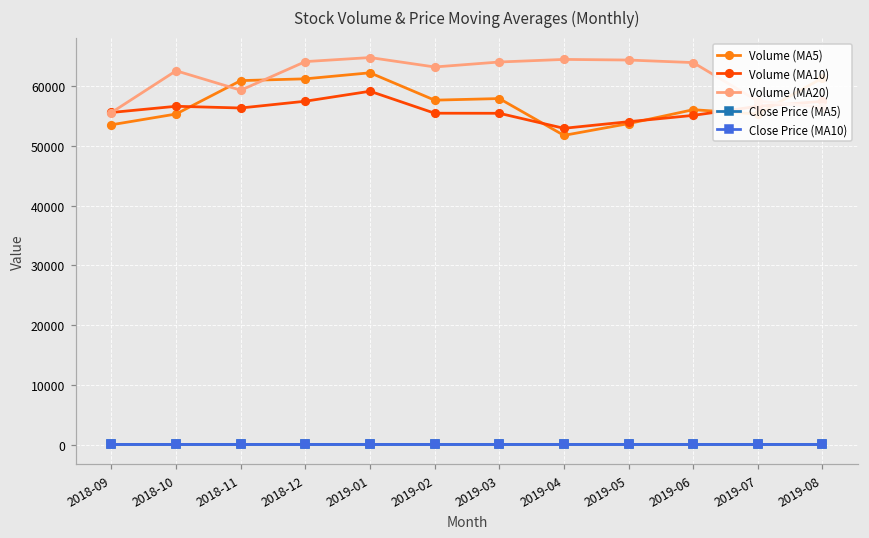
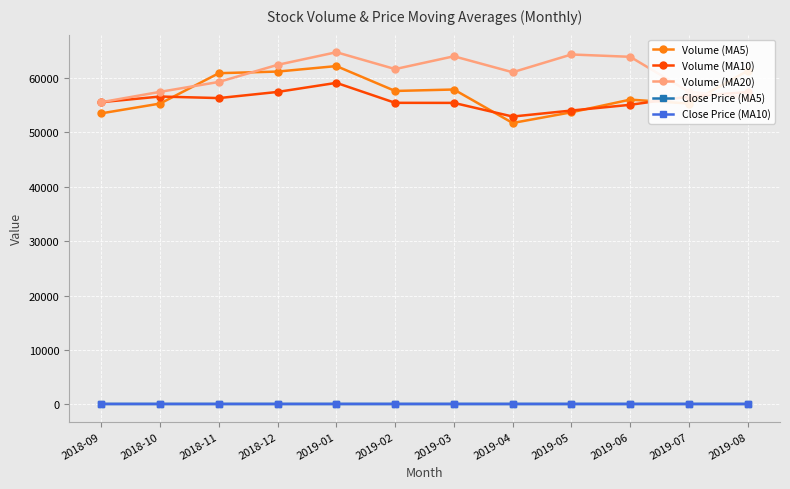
  {
    "Volume (MA20)": {
-     "2018-10": 63000,
+     "2018-10": 57000,
      "2018-11": 59000,
-     "2018-12": 64000,
+     "2018-12": 62000,
      "2019-01": 65000,
-     "2019-02": 63000,
+     "2019-02": 62000,
      "2019-03": 64000,
-     "2019-04": 64000,
+     "2019-04": 61000,
      "2019-05": 64000,
      "2019-06": 64000
    },
    "Close Price (MA10)": {
      "2018-09": 0,
      "2018-10": 0,
      "2018-11": 0,
      "2018-12": 0,
      "2019-01": 0,
      "2019-02": 0,
      "2019-03": 0,
      "2019-04": 0,
      "2019-05": 0,
      "2019-06": 0,
      "2019-07": 0,
      "2019-08": 0
    }
  }
